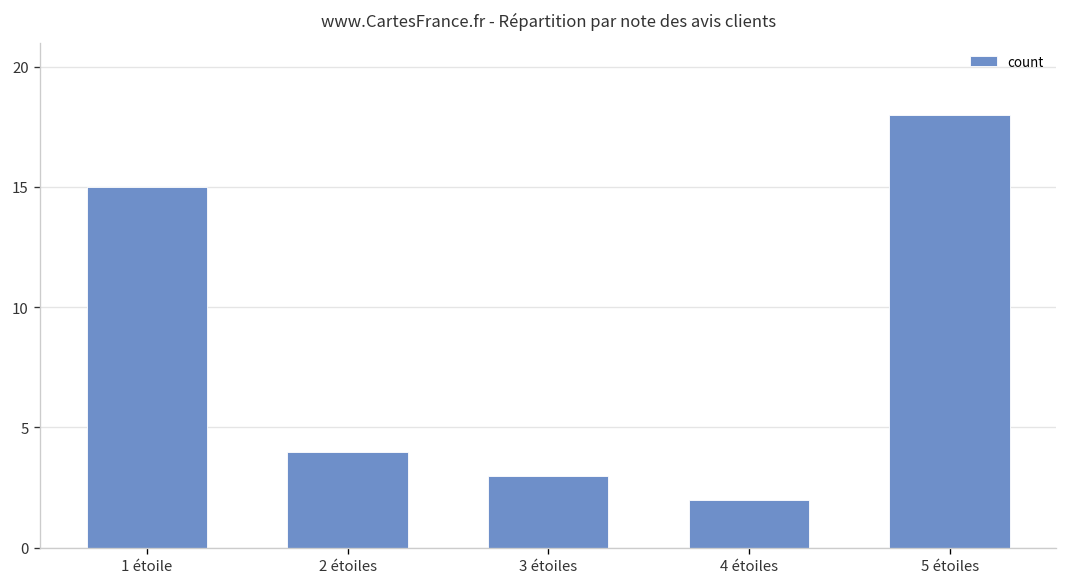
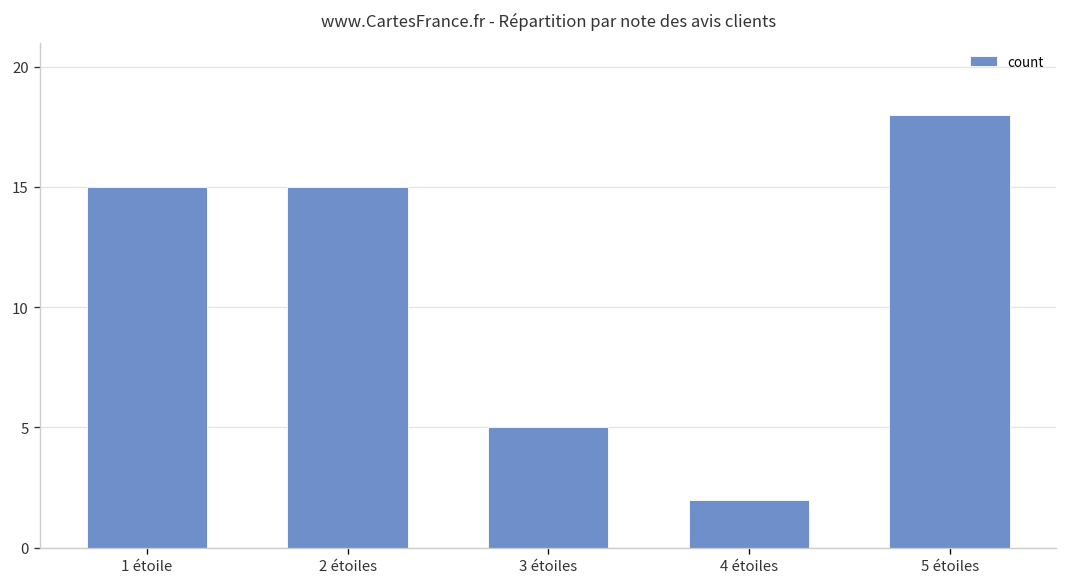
  {
    "1 étoile": 15,
-   "2 étoiles": 4,
-   "3 étoiles": 3,
+   "2 étoiles": 15,
+   "3 étoiles": 5,
    "4 étoiles": 2,
    "5 étoiles": 18
  }
